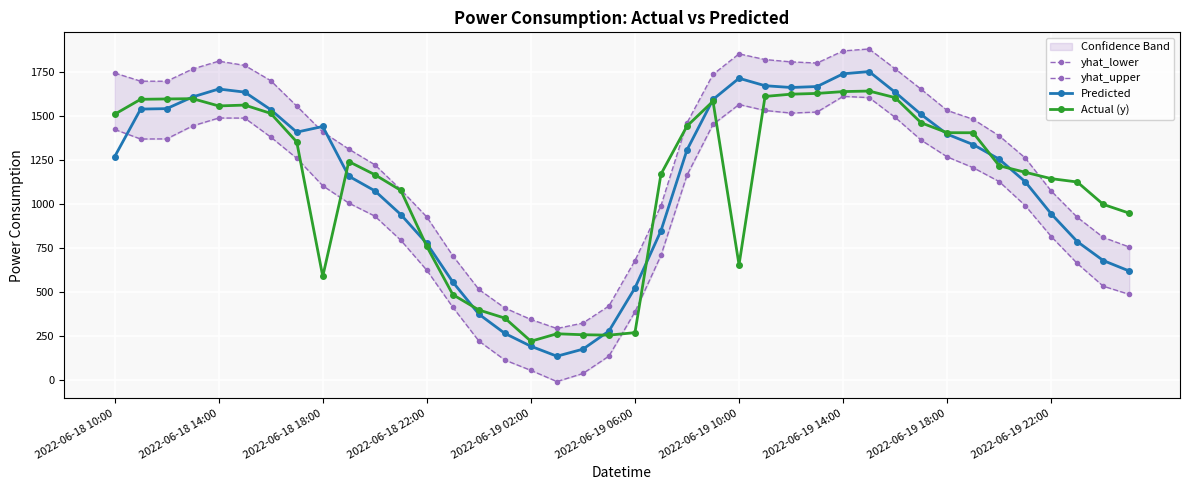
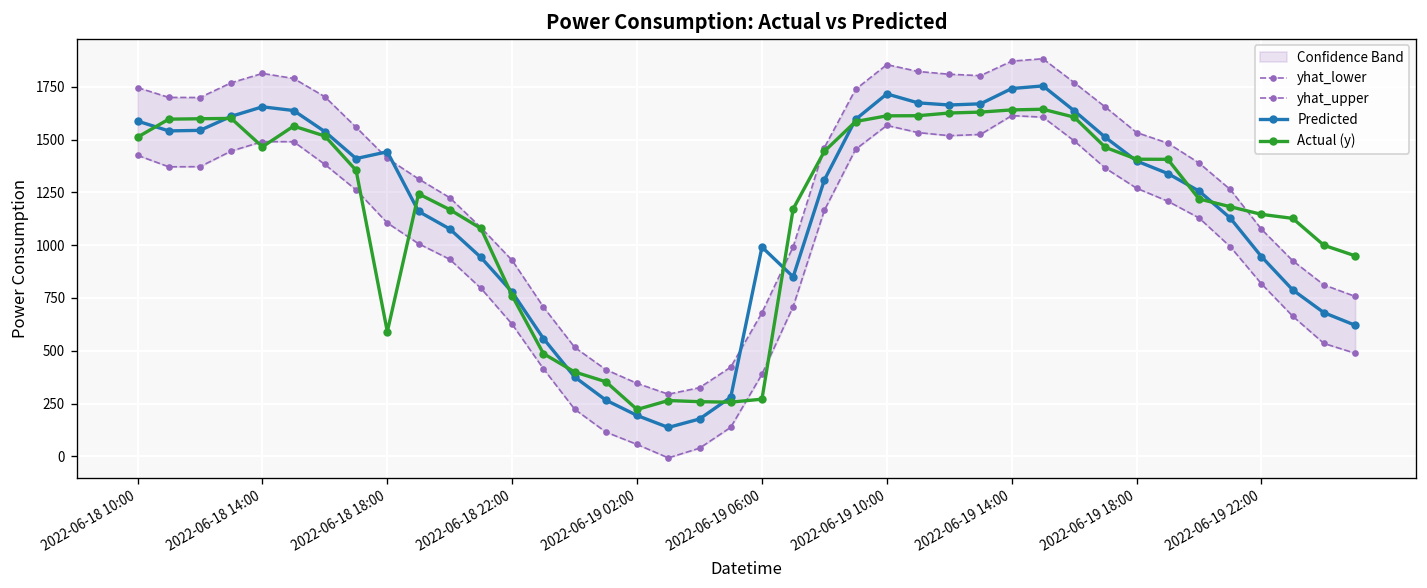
  {
    "Predicted": {
-     "2022-06-18 10:00": 1270,
+     "2022-06-18 10:00": 1590,
      "2022-06-18 14:00": 1660,
      "2022-06-18 18:00": 1440,
      "2022-06-18 22:00": 780,
      "2022-06-19 02:00": 190,
-     "2022-06-19 06:00": 520,
+     "2022-06-19 06:00": 990,
      "2022-06-19 10:00": 1720,
      "2022-06-19 14:00": 1740,
      "2022-06-19 22:00": 950
    },
    "Actual (y)": {
      "2022-06-18 10:00": 1510,
-     "2022-06-18 14:00": 1560,
+     "2022-06-18 14:00": 1470,
      "2022-06-18 18:00": 590,
      "2022-06-18 22:00": 760,
      "2022-06-19 02:00": 220,
      "2022-06-19 06:00": 270,
-     "2022-06-19 10:00": 660,
+     "2022-06-19 10:00": 1610,
      "2022-06-19 14:00": 1640,
      "2022-06-19 22:00": 1150
    }
  }
